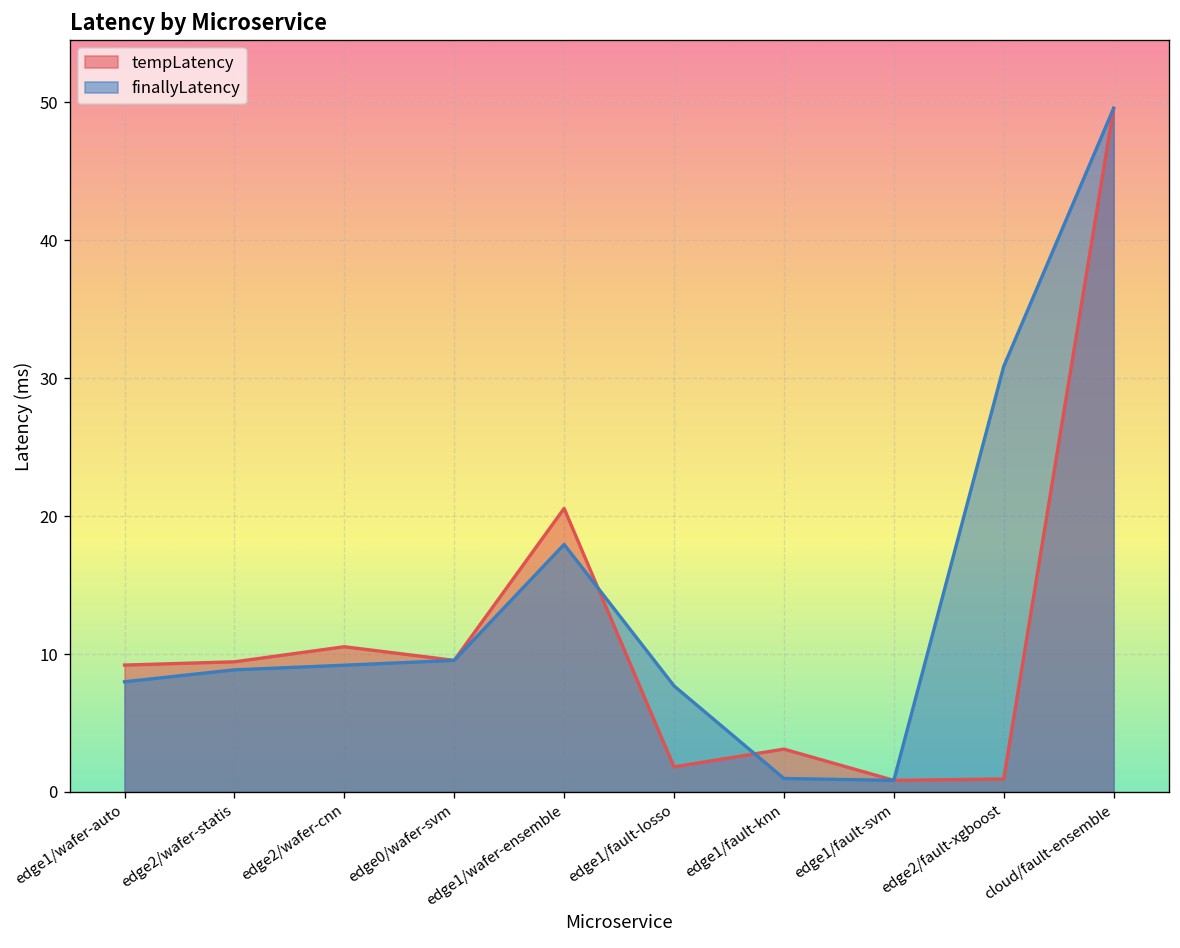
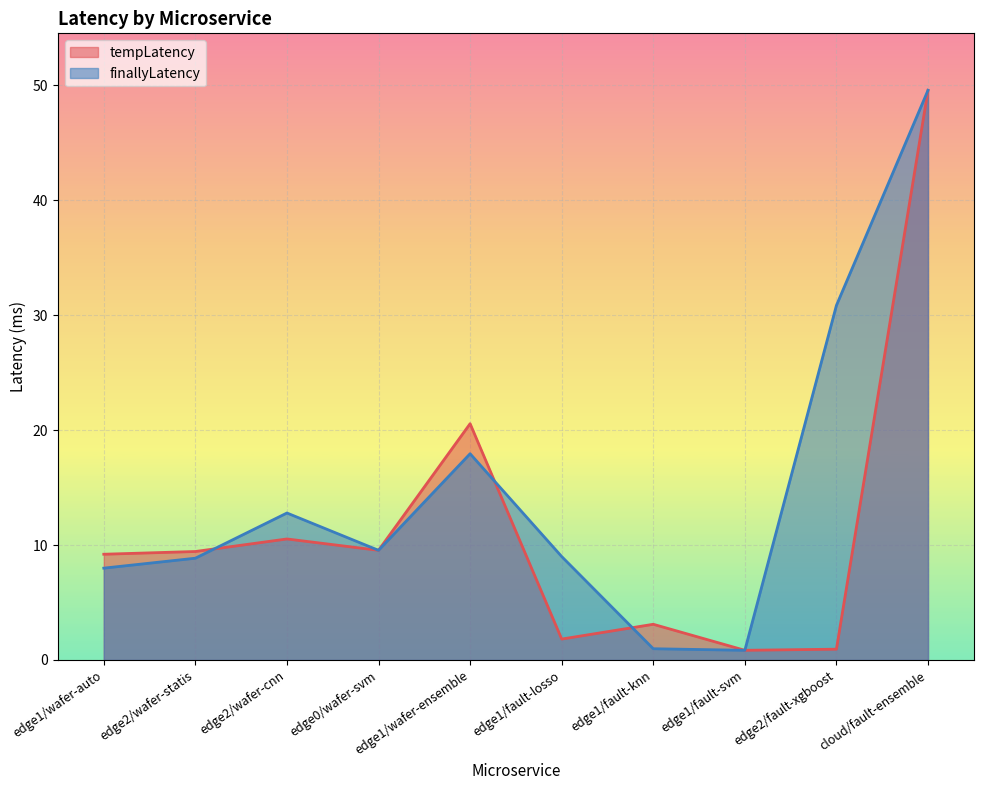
  {
    "tempLatency": {
      "edge1/wafer-auto": 9.2,
      "edge2/wafer-statis": 9.4,
      "edge2/wafer-cnn": 10.5,
      "edge1/wafer-ensemble": 20.6,
      "edge1/fault-losso": 1.8,
      "edge1/fault-knn": 3.1,
      "edge2/fault-xgboost": 0.9
    },
    "finallyLatency": {
      "edge1/wafer-auto": 8.0,
      "edge2/wafer-statis": 8.9,
-     "edge2/wafer-cnn": 9.2,
+     "edge2/wafer-cnn": 12.8,
      "edge1/wafer-ensemble": 17.9,
-     "edge1/fault-losso": 7.7,
+     "edge1/fault-losso": 9.0,
      "edge1/fault-knn": 1.0,
      "edge2/fault-xgboost": 30.8
    }
  }
